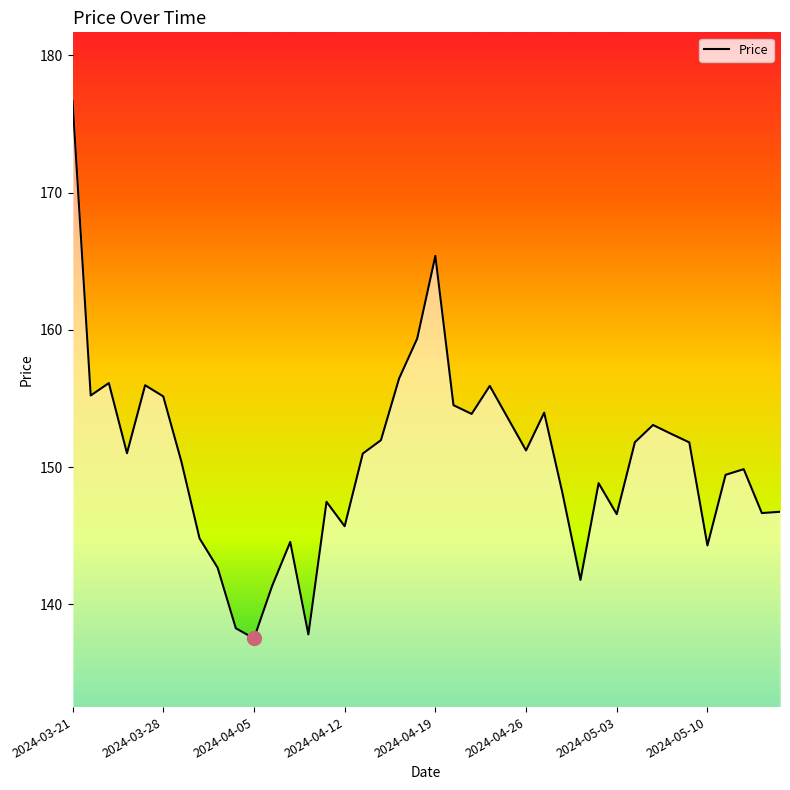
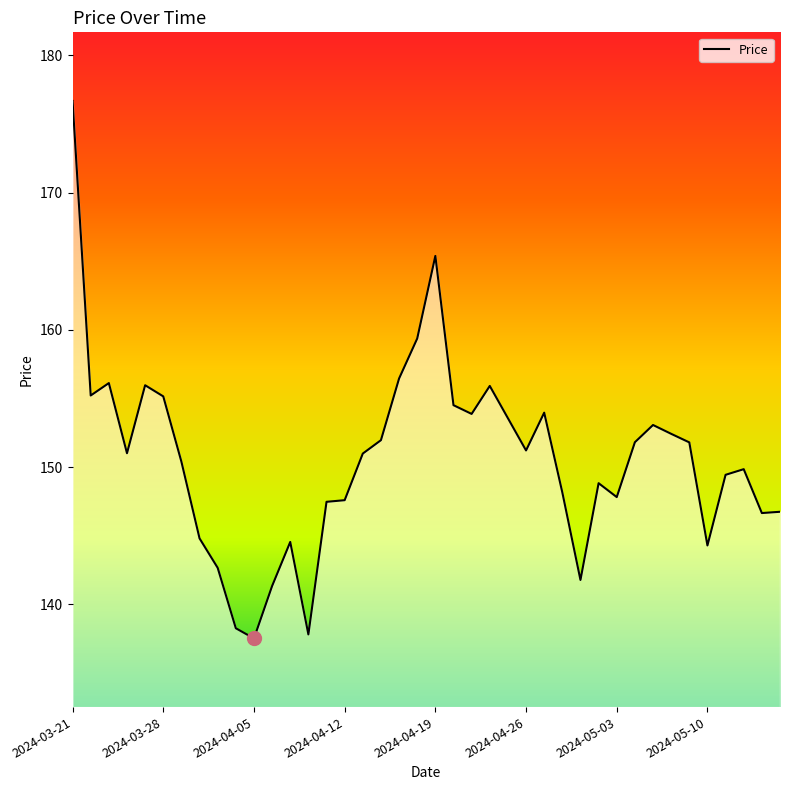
  {
    "Price": {
      "2024-03-21": 176.7,
      "2024-03-28": 155.2,
-     "2024-04-12": 145.7,
+     "2024-04-12": 147.6,
      "2024-04-19": 165.4,
      "2024-04-26": 151.2,
-     "2024-05-03": 146.6,
+     "2024-05-03": 147.8,
      "2024-05-10": 144.3
    }
  }
